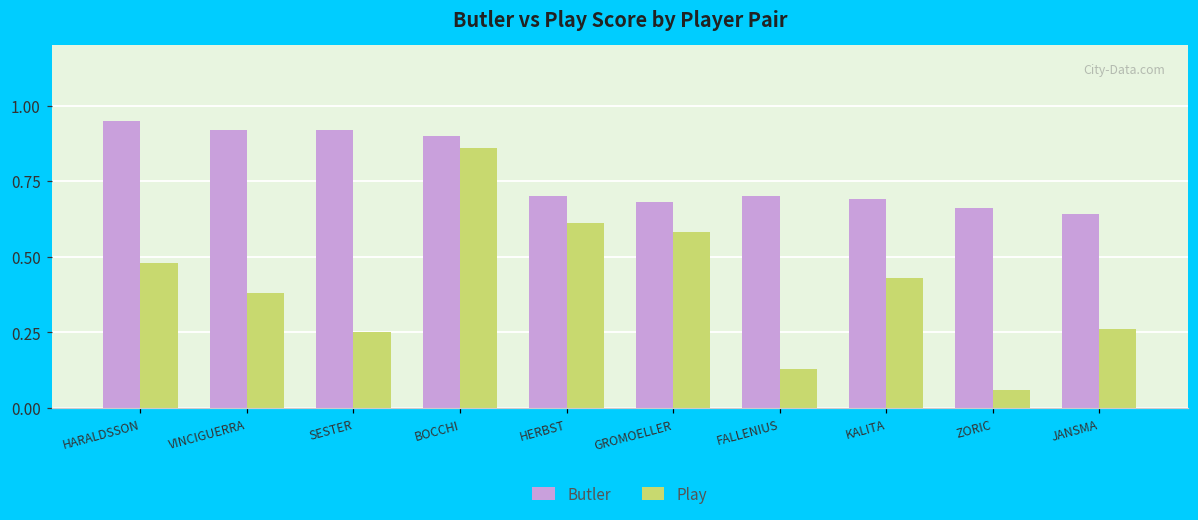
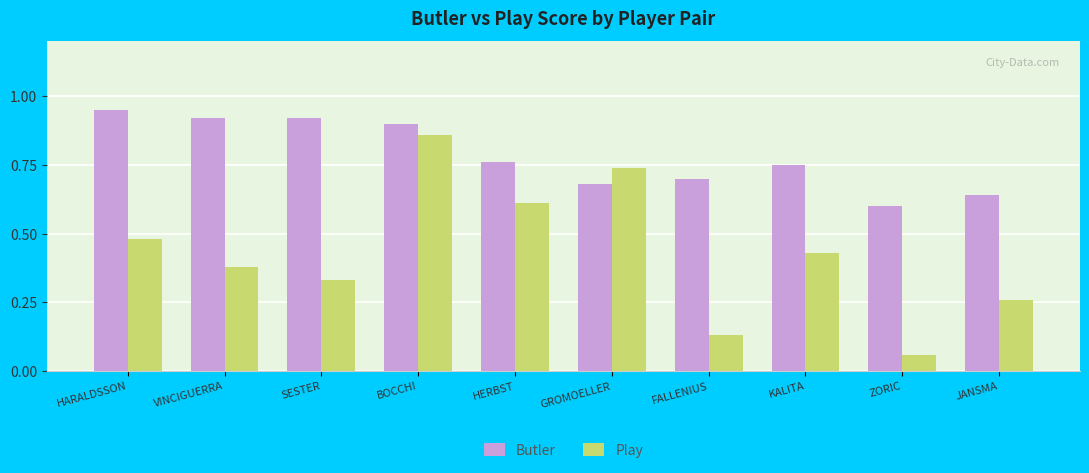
  {
    "Butler": {
      "HARALDSSON": 0.95,
      "VINCIGUERRA": 0.92,
      "SESTER": 0.92,
      "BOCCHI": 0.90,
-     "HERBST": 0.70,
+     "HERBST": 0.76,
      "GROMOELLER": 0.68,
      "FALLENIUS": 0.70,
-     "KALITA": 0.69,
-     "ZORIC": 0.66,
+     "KALITA": 0.75,
+     "ZORIC": 0.60,
      "JANSMA": 0.64
    },
    "Play": {
      "HARALDSSON": 0.48,
      "VINCIGUERRA": 0.38,
-     "SESTER": 0.25,
+     "SESTER": 0.33,
      "BOCCHI": 0.86,
      "HERBST": 0.61,
-     "GROMOELLER": 0.58,
+     "GROMOELLER": 0.74,
      "FALLENIUS": 0.13,
      "KALITA": 0.43,
      "ZORIC": 0.06,
      "JANSMA": 0.26
    }
  }
